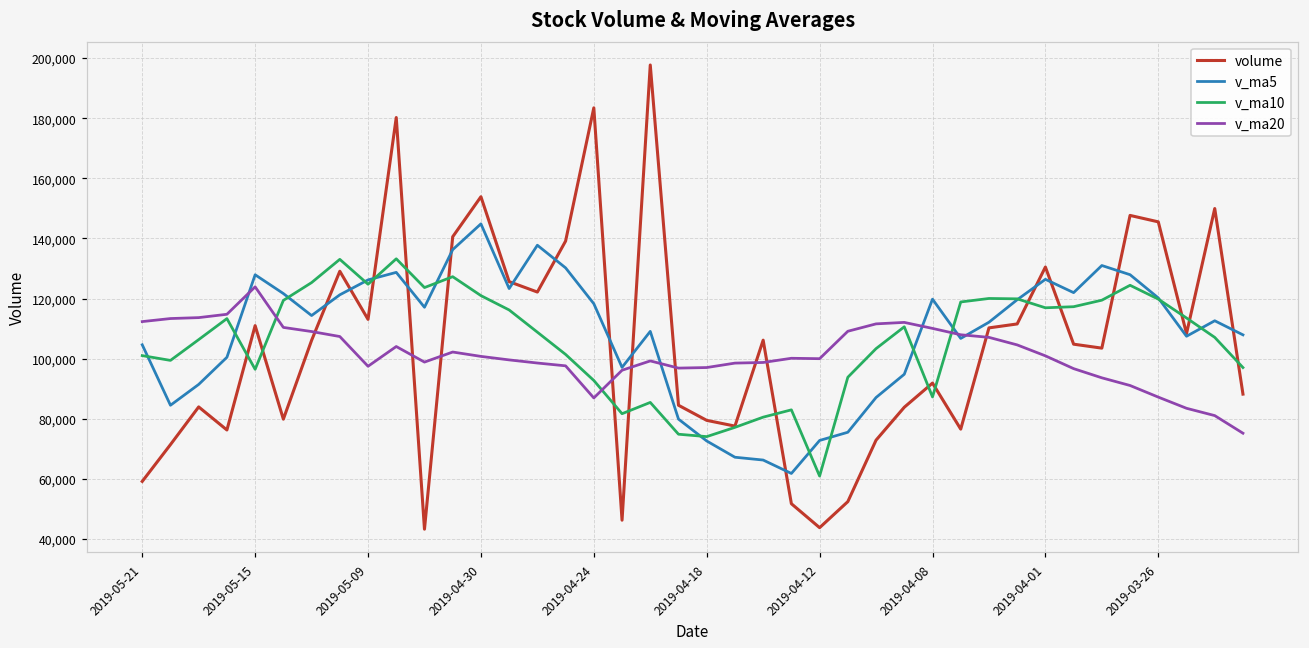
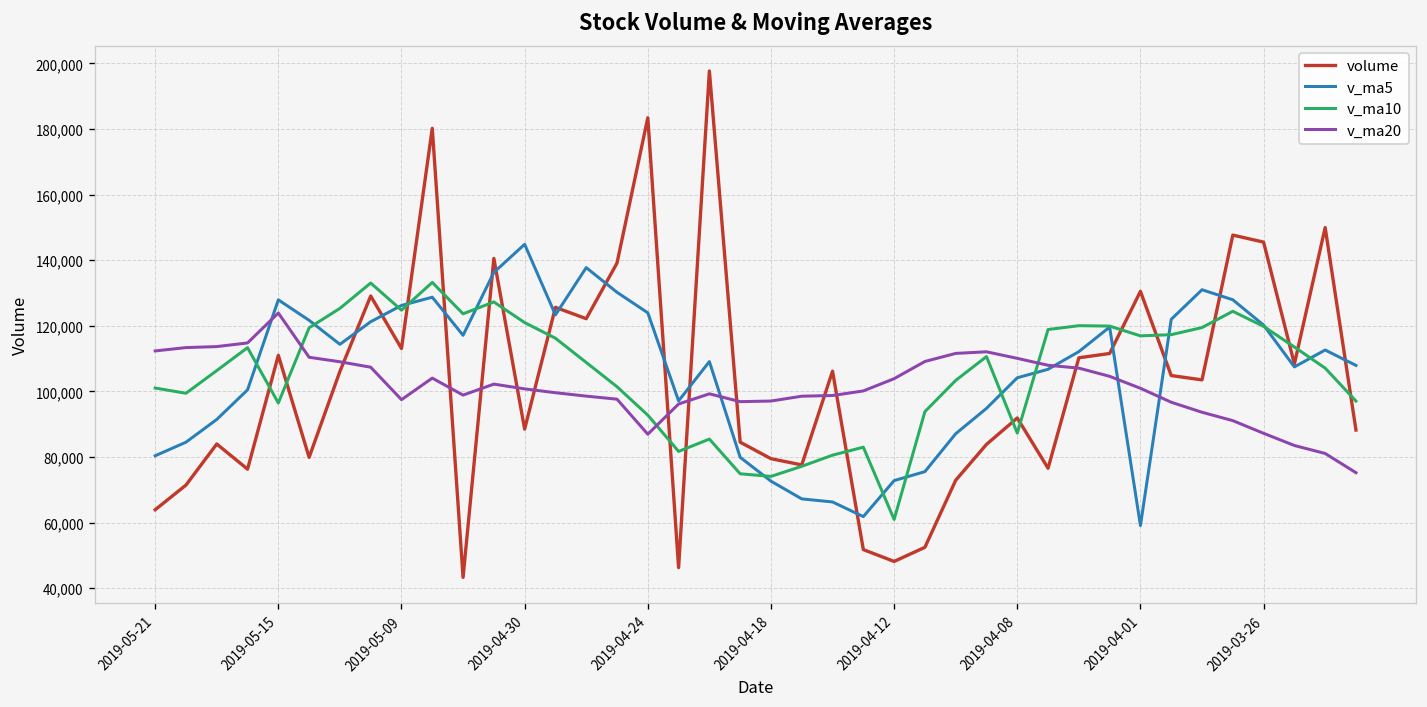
  {
    "volume": {
-     "2019-05-21": "59,000",
+     "2019-05-21": "64,000",
      "2019-05-15": "111,000",
      "2019-05-09": "113,000",
-     "2019-04-30": "154,000",
+     "2019-04-30": "88,000",
      "2019-04-24": "183,000",
      "2019-04-18": "79,000",
-     "2019-04-12": "44,000",
+     "2019-04-12": "48,000",
      "2019-04-08": "92,000",
      "2019-04-01": "130,000",
      "2019-03-26": "146,000"
    },
    "v_ma5": {
-     "2019-05-21": "105,000",
+     "2019-05-21": "80,000",
      "2019-05-15": "128,000",
      "2019-05-09": "126,000",
      "2019-04-30": "145,000",
-     "2019-04-24": "118,000",
+     "2019-04-24": "124,000",
      "2019-04-18": "73,000",
      "2019-04-12": "73,000",
-     "2019-04-08": "120,000",
-     "2019-04-01": "126,000"
+     "2019-04-08": "104,000",
+     "2019-04-01": "59,000"
    },
    "v_ma10": {
      "2019-05-21": "101,000",
      "2019-05-15": "96,000",
      "2019-05-09": "125,000",
      "2019-04-30": "121,000",
      "2019-04-24": "93,000",
      "2019-04-18": "74,000",
      "2019-04-12": "61,000",
      "2019-04-08": "87,000",
      "2019-04-01": "117,000"
    },
    "v_ma20": {
      "2019-05-21": "112,000",
      "2019-05-15": "124,000",
      "2019-05-09": "97,000",
      "2019-04-30": "101,000",
      "2019-04-24": "87,000",
      "2019-04-18": "97,000",
-     "2019-04-12": "100,000",
+     "2019-04-12": "104,000",
      "2019-04-08": "110,000",
      "2019-04-01": "101,000",
      "2019-03-26": "87,000"
    }
  }
